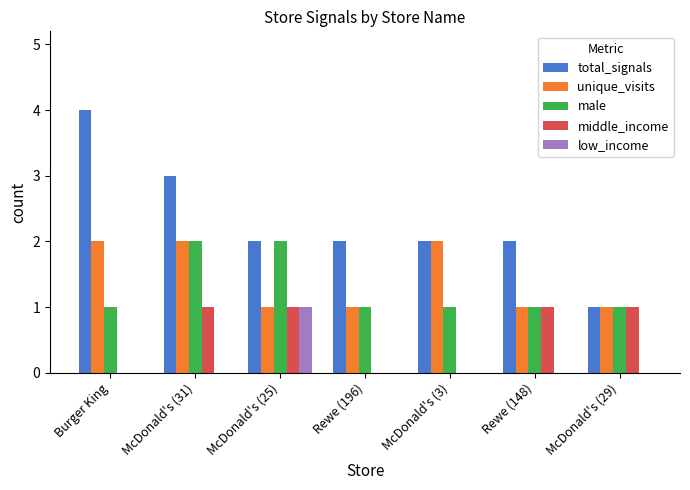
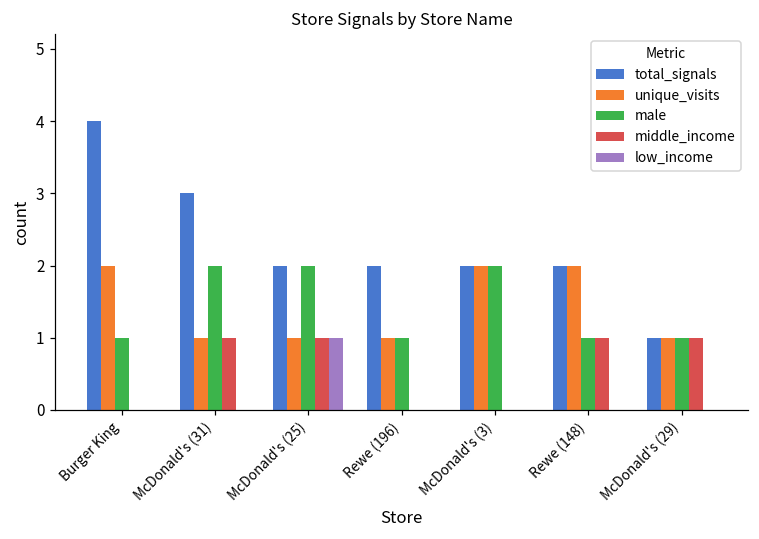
  {
    "total_signals": {
      "Burger King": 4,
      "McDonald's (31)": 3,
      "McDonald's (25)": 2,
      "Rewe (196)": 2,
      "McDonald's (3)": 2,
      "Rewe (148)": 2,
      "McDonald's (29)": 1
    },
    "unique_visits": {
      "Burger King": 2,
-     "McDonald's (31)": 2,
+     "McDonald's (31)": 1,
      "McDonald's (25)": 1,
      "Rewe (196)": 1,
      "McDonald's (3)": 2,
-     "Rewe (148)": 1,
+     "Rewe (148)": 2,
      "McDonald's (29)": 1
    },
    "male": {
      "Burger King": 1,
      "McDonald's (31)": 2,
      "McDonald's (25)": 2,
      "Rewe (196)": 1,
-     "McDonald's (3)": 1,
+     "McDonald's (3)": 2,
      "Rewe (148)": 1,
      "McDonald's (29)": 1
    },
    "middle_income": {
      "Burger King": 0,
      "McDonald's (31)": 1,
      "McDonald's (25)": 1,
      "Rewe (196)": 0,
      "McDonald's (3)": 0,
      "Rewe (148)": 1,
      "McDonald's (29)": 1
    },
    "low_income": {
      "Burger King": 0,
      "McDonald's (31)": 0,
      "McDonald's (25)": 1,
      "Rewe (196)": 0,
      "McDonald's (3)": 0,
      "Rewe (148)": 0,
      "McDonald's (29)": 0
    }
  }
